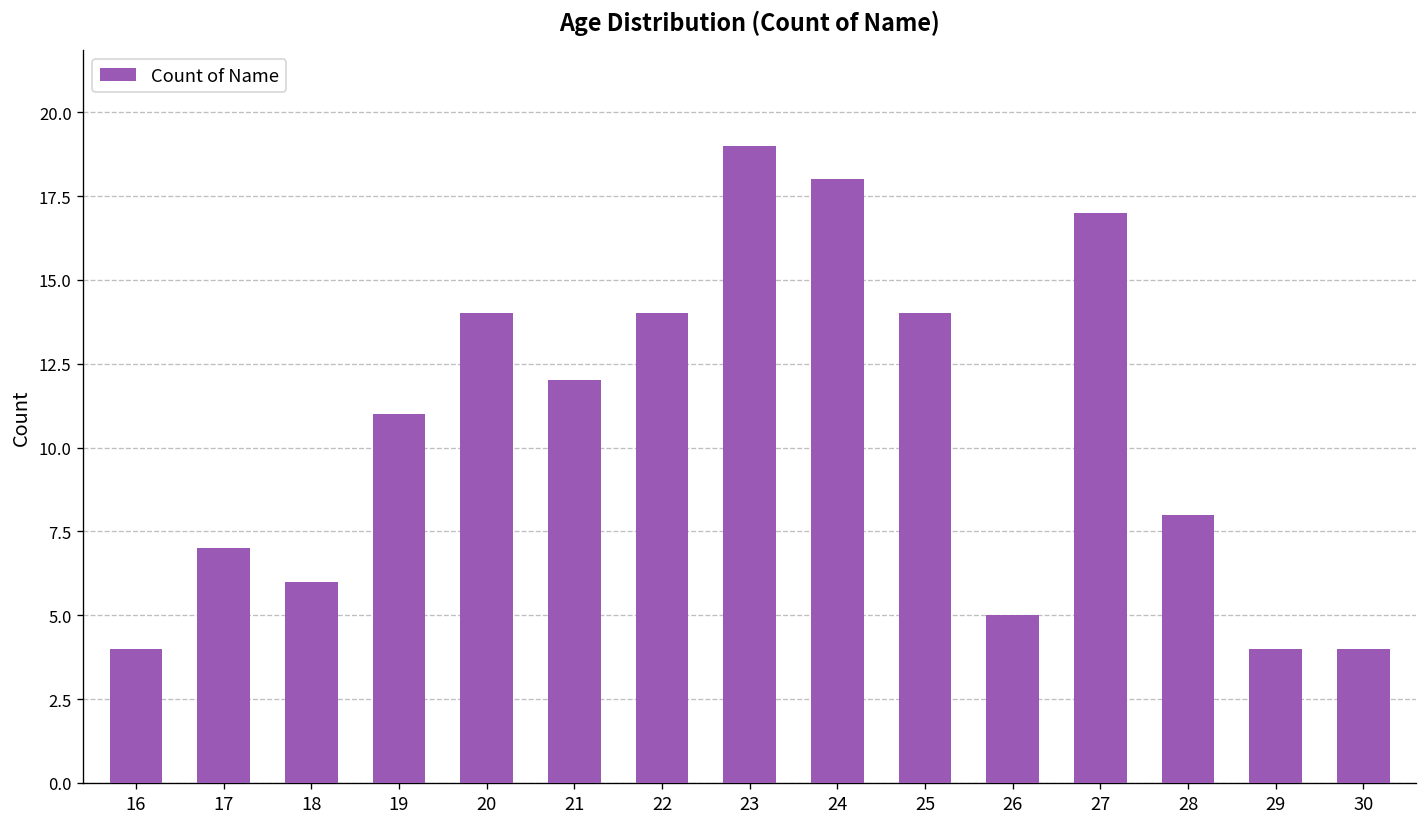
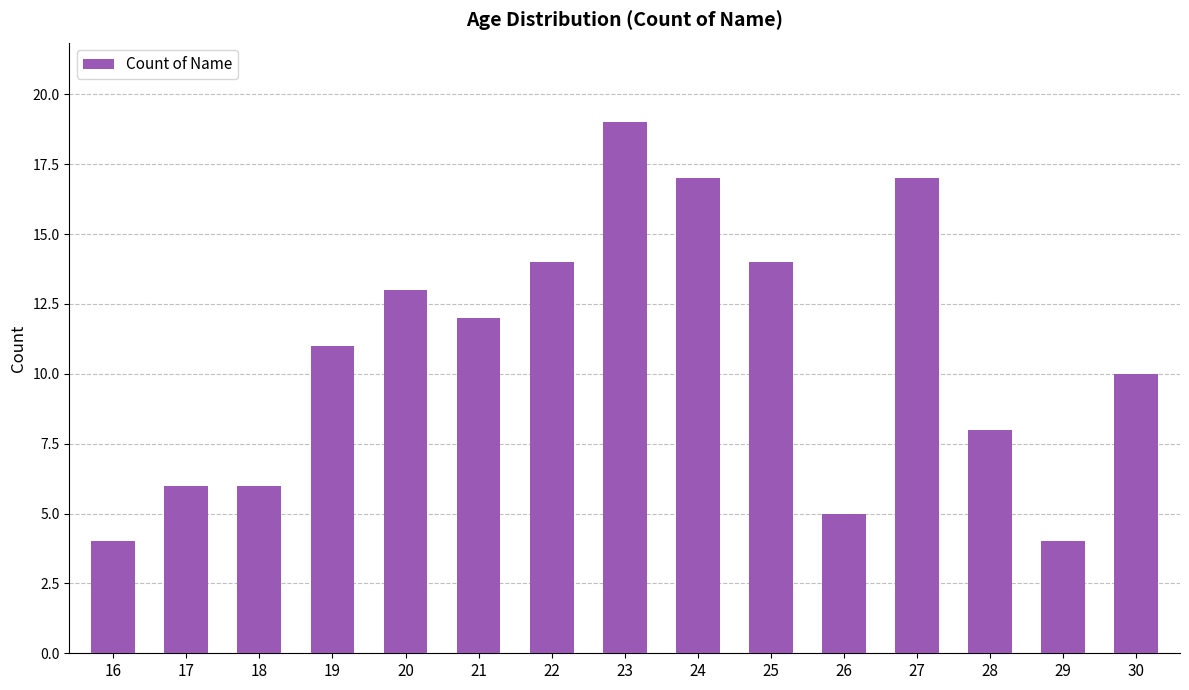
  {
    "16": 4,
-   "17": 7,
+   "17": 6,
    "18": 6,
    "19": 11,
-   "20": 14,
+   "20": 13,
    "21": 12,
    "22": 14,
    "23": 19,
-   "24": 18,
+   "24": 17,
    "25": 14,
    "26": 5,
    "27": 17,
    "28": 8,
    "29": 4,
-   "30": 4
+   "30": 10
  }
